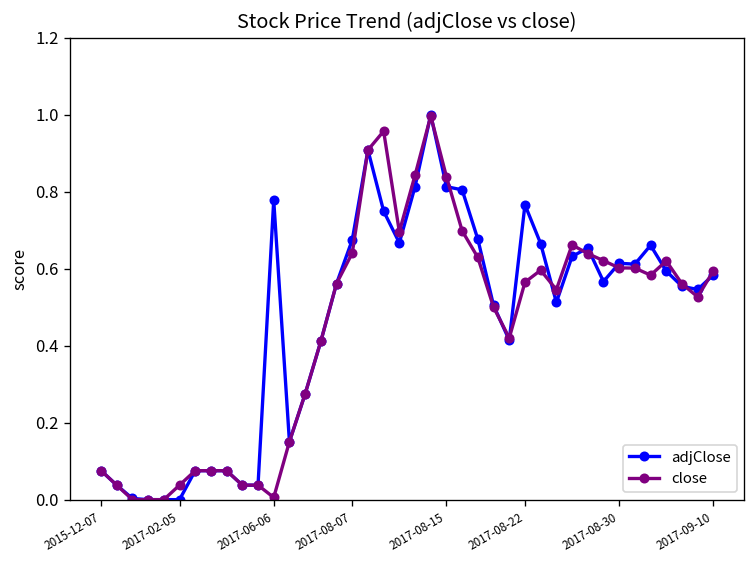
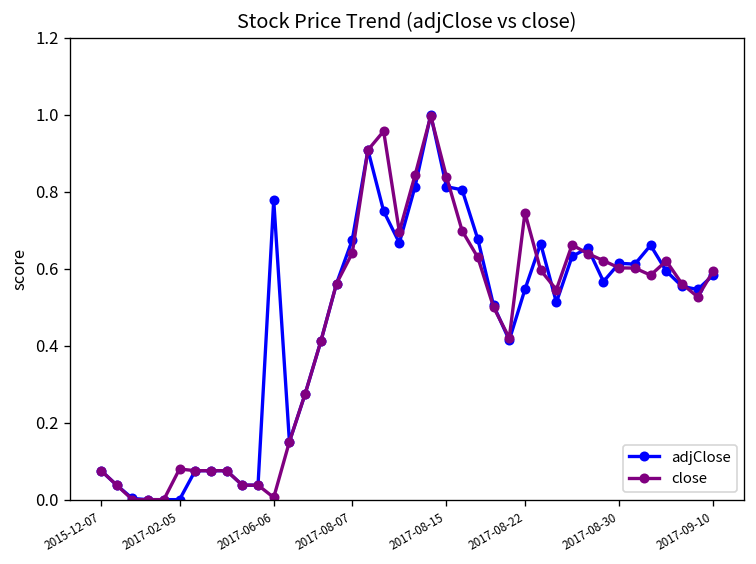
  {
    "adjClose": {
      "2017-02-05": 0.00,
      "2017-06-06": 0.78,
      "2017-08-07": 0.67,
      "2017-08-15": 0.81,
-     "2017-08-22": 0.77,
+     "2017-08-22": 0.55,
      "2017-08-30": 0.61,
      "2017-09-10": 0.58
    },
    "close": {
-     "2017-02-05": 0.04,
+     "2017-02-05": 0.08,
      "2017-06-06": 0.01,
      "2017-08-07": 0.64,
      "2017-08-15": 0.84,
-     "2017-08-22": 0.56,
+     "2017-08-22": 0.75,
      "2017-08-30": 0.60,
      "2017-09-10": 0.59
    }
  }
